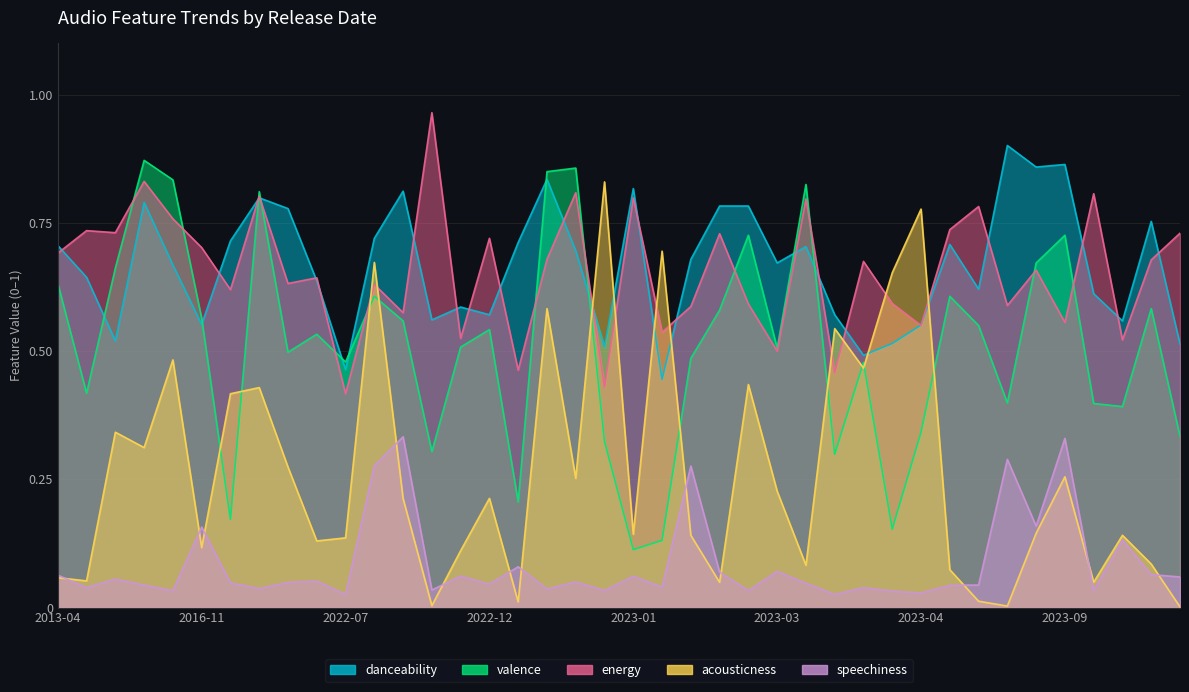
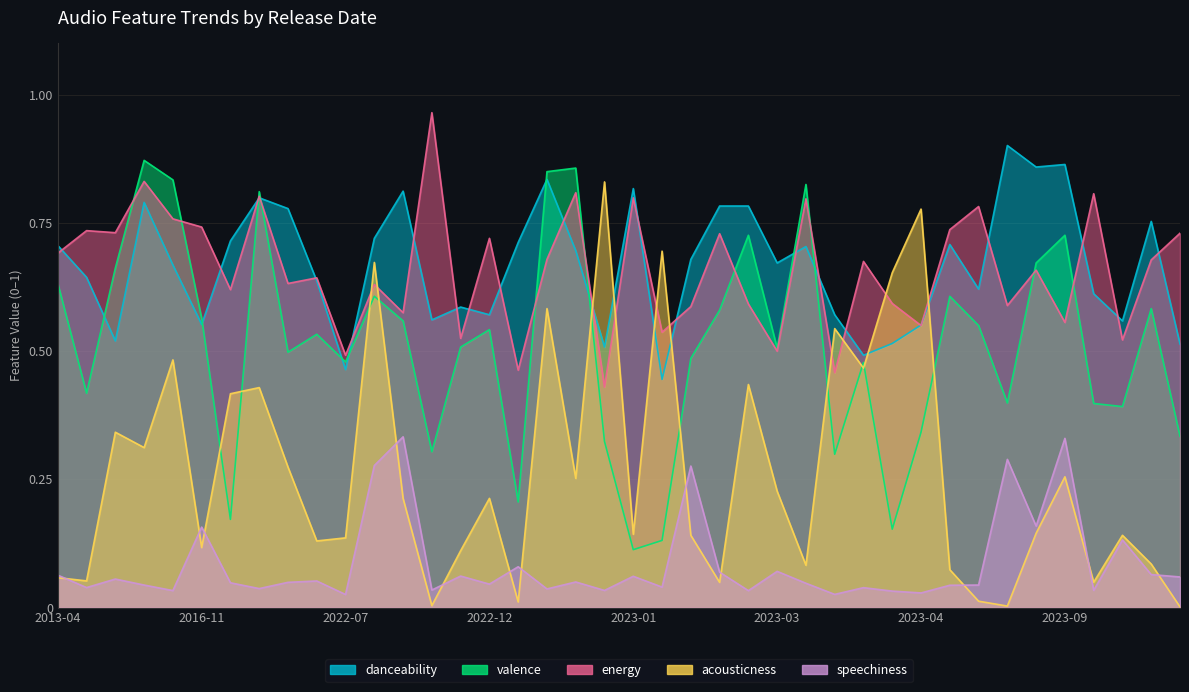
  {
    "danceability": {
      "2013-04": 0.71,
      "2016-11": 0.55,
      "2022-07": 0.46,
      "2022-12": 0.57,
      "2023-01": 0.82,
      "2023-03": 0.67,
      "2023-09": 0.86
    },
    "valence": {
      "2013-04": 0.63,
      "2016-11": 0.56,
      "2022-07": 0.48,
      "2022-12": 0.54,
      "2023-01": 0.11,
      "2023-03": 0.51,
      "2023-04": 0.34,
      "2023-09": 0.73
    },
    "energy": {
      "2013-04": 0.69,
-     "2016-11": 0.70,
-     "2022-07": 0.42,
+     "2016-11": 0.74,
+     "2022-07": 0.49,
      "2022-12": 0.72,
      "2023-01": 0.80,
      "2023-03": 0.50,
      "2023-09": 0.56
    },
    "acousticness": {
      "2016-11": 0.12,
      "2022-07": 0.14,
      "2022-12": 0.21,
      "2023-01": 0.14,
      "2023-03": 0.23,
      "2023-04": 0.78,
      "2023-09": 0.26
    },
    "speechiness": {
      "2016-11": 0.16,
      "2022-07": 0.03,
      "2022-12": 0.05,
      "2023-01": 0.06,
      "2023-03": 0.07,
      "2023-04": 0.03,
      "2023-09": 0.33
    }
  }
